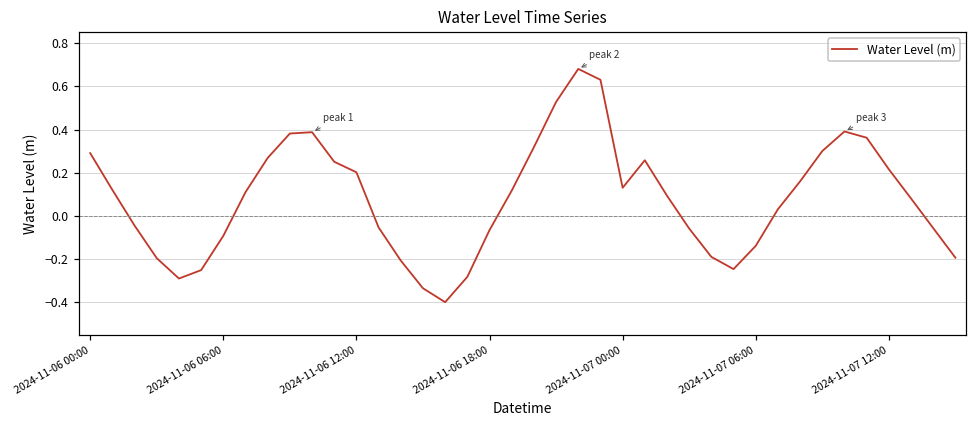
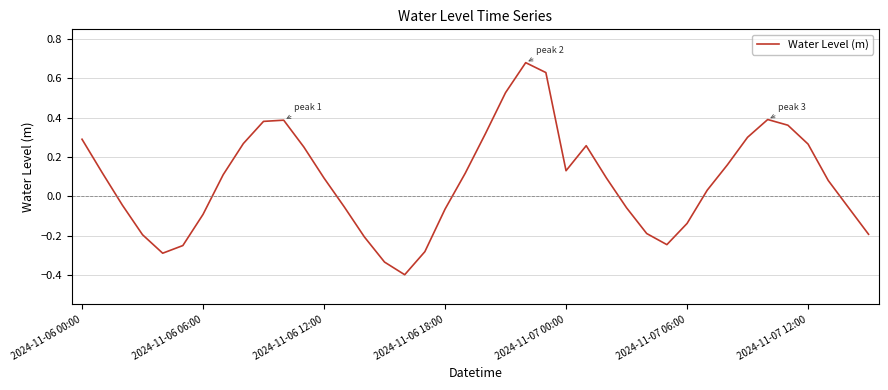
  {
    "2024-11-06 00:00": 0.29,
    "2024-11-06 06:00": -0.09,
-   "2024-11-06 12:00": 0.20,
+   "2024-11-06 12:00": 0.09,
    "2024-11-06 18:00": -0.07,
    "2024-11-07 00:00": 0.13,
    "2024-11-07 06:00": -0.14,
-   "2024-11-07 12:00": 0.22
+   "2024-11-07 12:00": 0.27
  }
